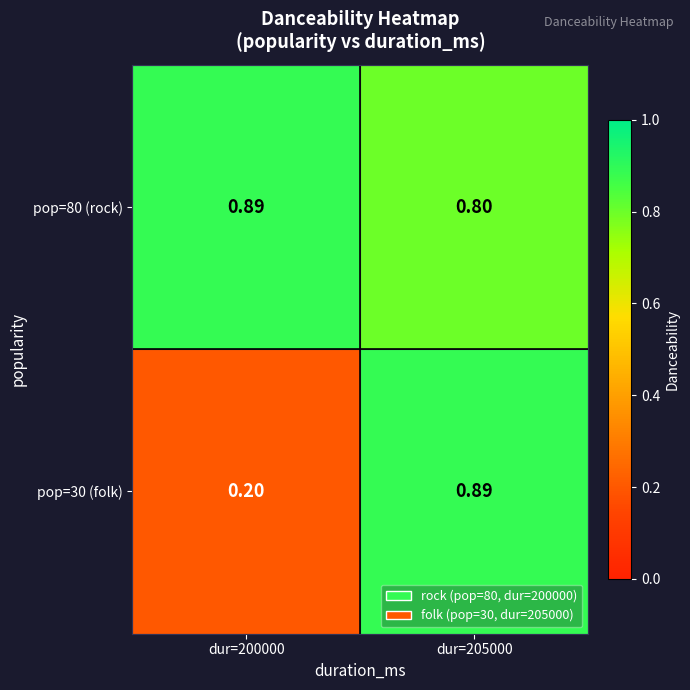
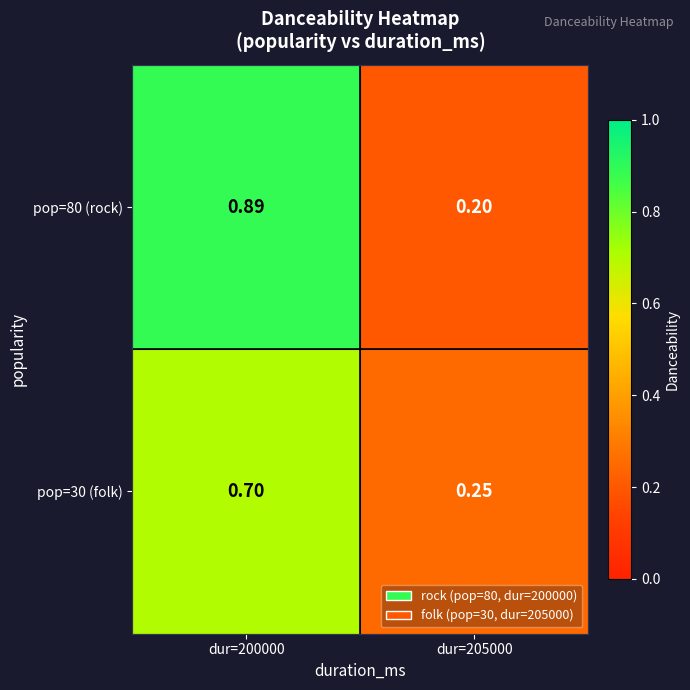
  {
    "pop=80 (rock)": {
      "dur=200000": 0.89,
-     "dur=205000": 0.80
+     "dur=205000": 0.20
    },
    "pop=30 (folk)": {
-     "dur=200000": 0.20,
-     "dur=205000": 0.89
+     "dur=200000": 0.70,
+     "dur=205000": 0.25
    }
  }
